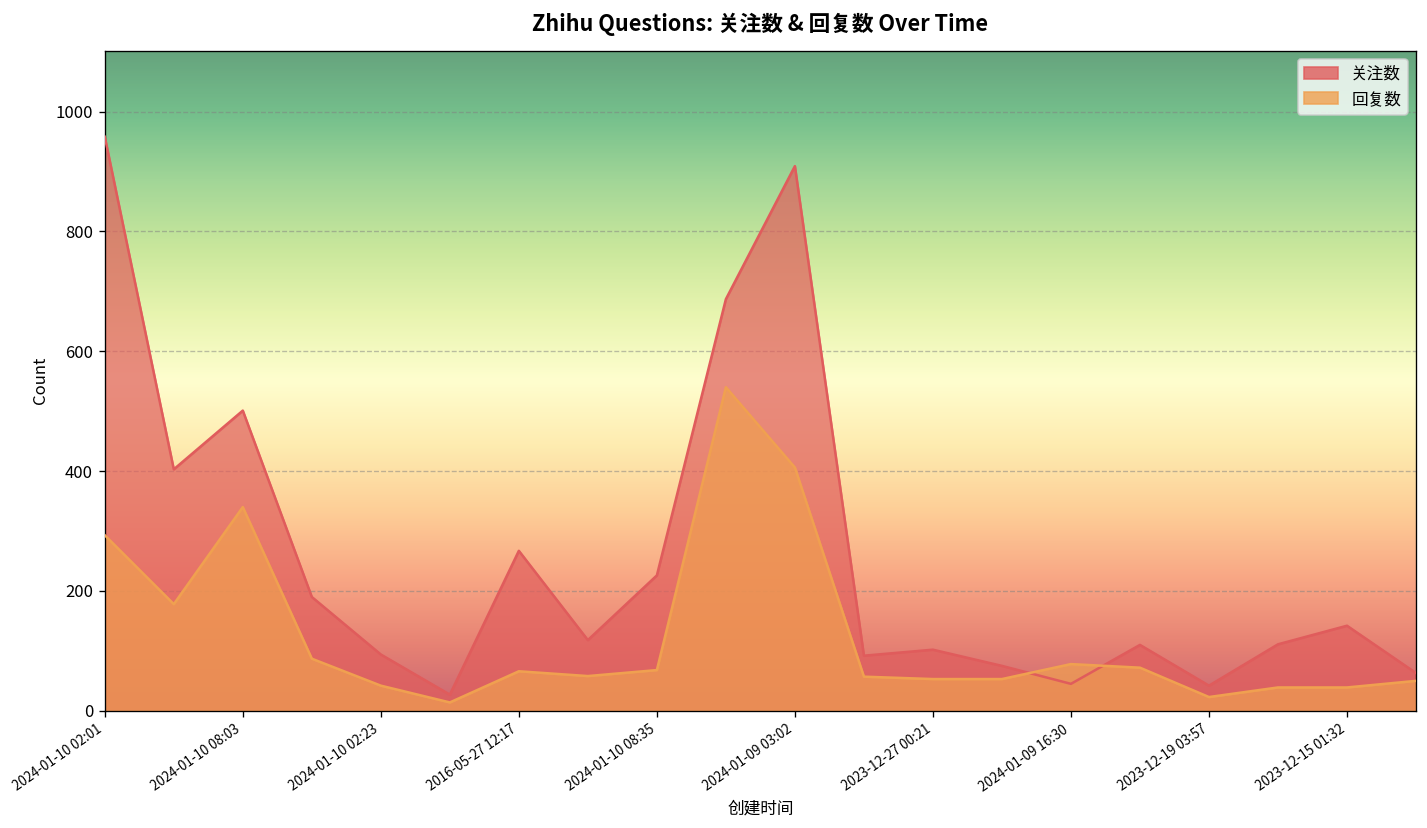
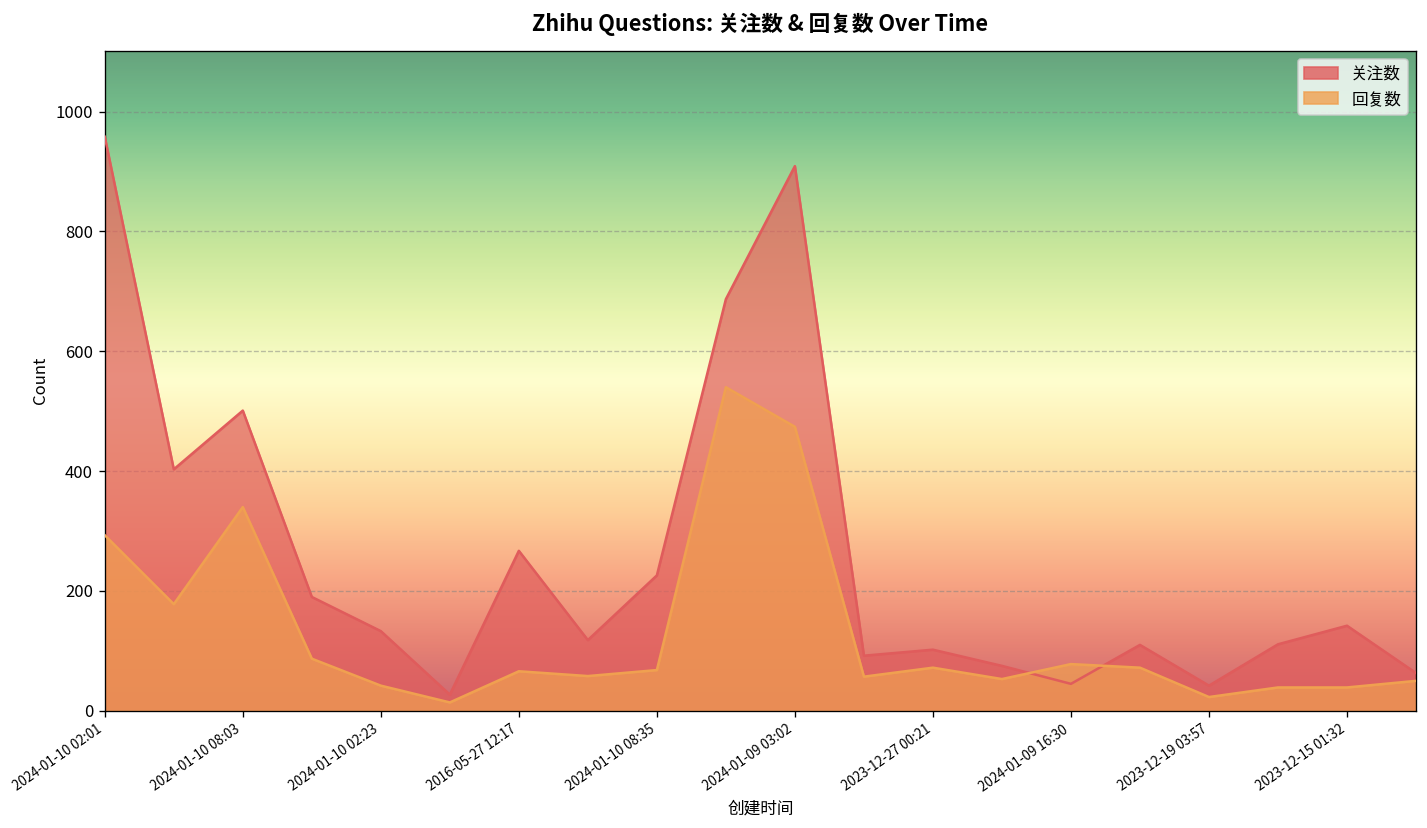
  {
    "关注数": {
      "2024-01-10 02:01": 960,
-     "2024-01-10 02:23": 90,
+     "2024-01-10 02:23": 130,
      "2016-05-27 12:17": 270,
      "2024-01-10 08:35": 230,
      "2024-01-09 03:02": 910,
      "2023-12-27 00:21": 100,
      "2024-01-09 16:30": 50,
      "2023-12-19 03:57": 40,
      "2023-12-15 01:32": 140
    },
    "回复数": {
      "2024-01-10 02:01": 290,
      "2024-01-10 02:23": 40,
      "2016-05-27 12:17": 70,
      "2024-01-10 08:35": 70,
-     "2024-01-09 03:02": 410,
-     "2023-12-27 00:21": 50,
+     "2024-01-09 03:02": 470,
+     "2023-12-27 00:21": 70,
      "2024-01-09 16:30": 80,
      "2023-12-19 03:57": 20,
      "2023-12-15 01:32": 40
    }
  }
